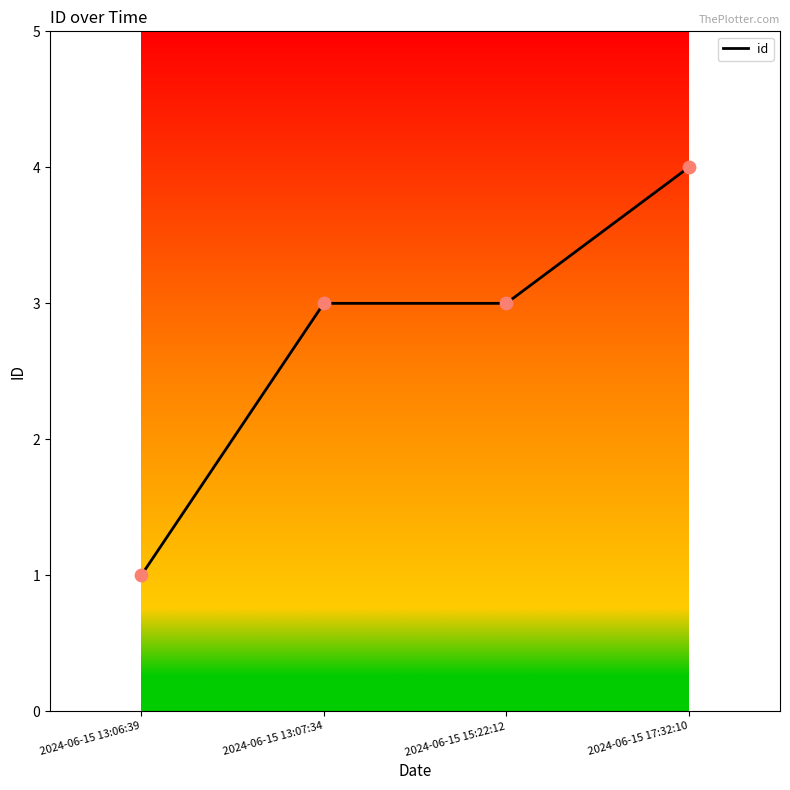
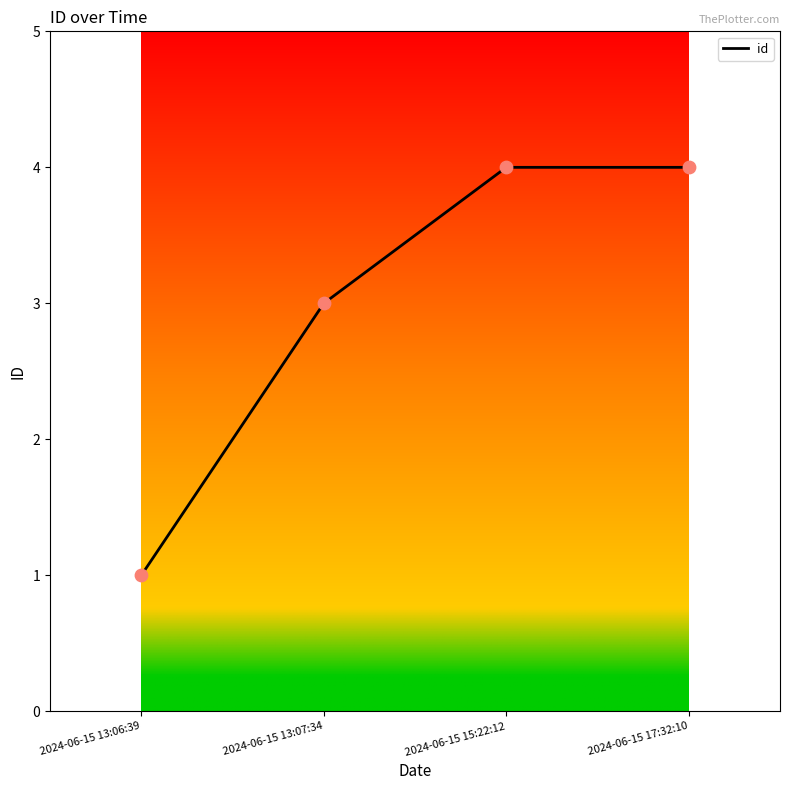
  {
    "2024-06-15 13:06:39": 1,
    "2024-06-15 13:07:34": 3,
-   "2024-06-15 15:22:12": 3,
+   "2024-06-15 15:22:12": 4,
    "2024-06-15 17:32:10": 4
  }
